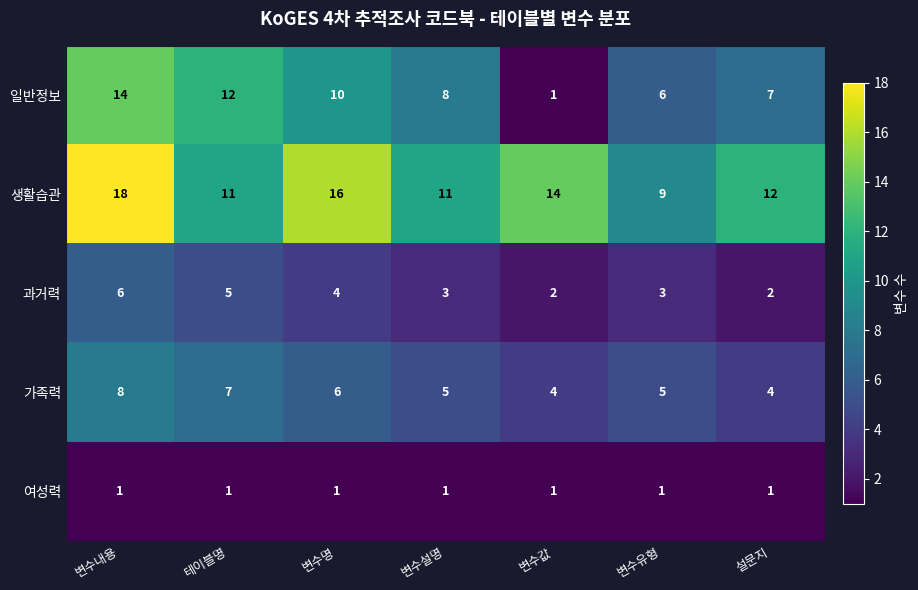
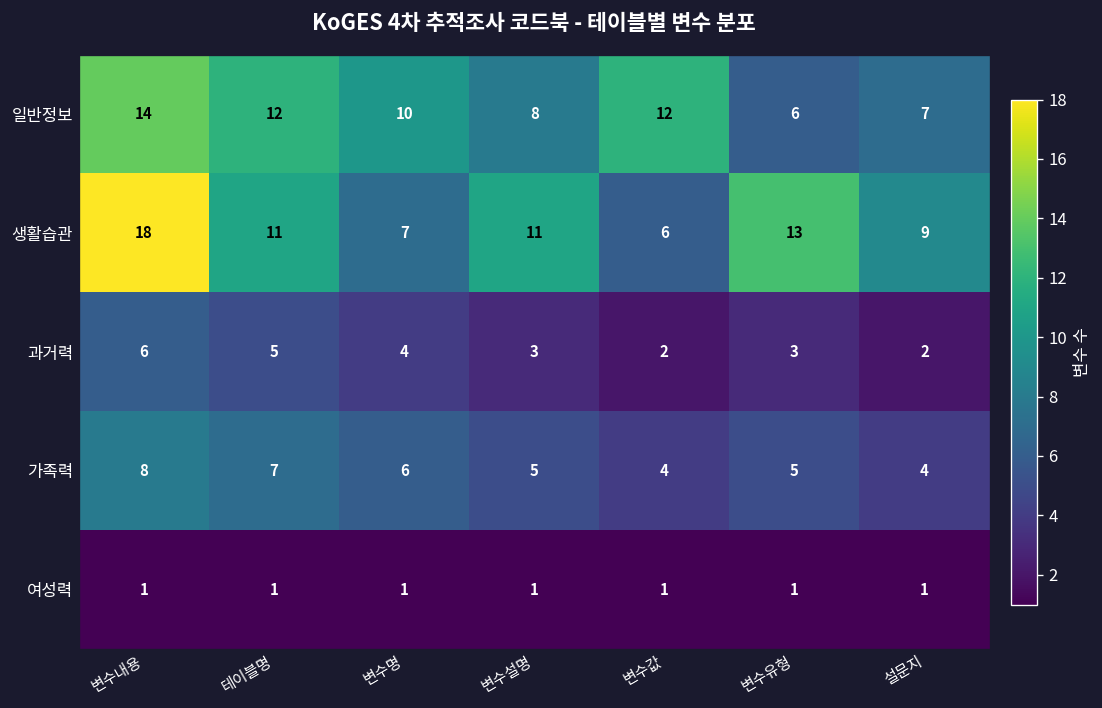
  {
    "일반정보": {
      "변수내용": 14,
      "테이블명": 12,
      "변수명": 10,
      "변수설명": 8,
-     "변수값": 1,
+     "변수값": 12,
      "변수유형": 6,
      "설문지": 7
    },
    "생활습관": {
      "변수내용": 18,
      "테이블명": 11,
-     "변수명": 16,
+     "변수명": 7,
      "변수설명": 11,
-     "변수값": 14,
-     "변수유형": 9,
-     "설문지": 12
+     "변수값": 6,
+     "변수유형": 13,
+     "설문지": 9
    },
    "과거력": {
      "변수내용": 6,
      "테이블명": 5,
      "변수명": 4,
      "변수설명": 3,
      "변수값": 2,
      "변수유형": 3,
      "설문지": 2
    },
    "가족력": {
      "변수내용": 8,
      "테이블명": 7,
      "변수명": 6,
      "변수설명": 5,
      "변수값": 4,
      "변수유형": 5,
      "설문지": 4
    },
    "여성력": {
      "변수내용": 1,
      "테이블명": 1,
      "변수명": 1,
      "변수설명": 1,
      "변수값": 1,
      "변수유형": 1,
      "설문지": 1
    }
  }
